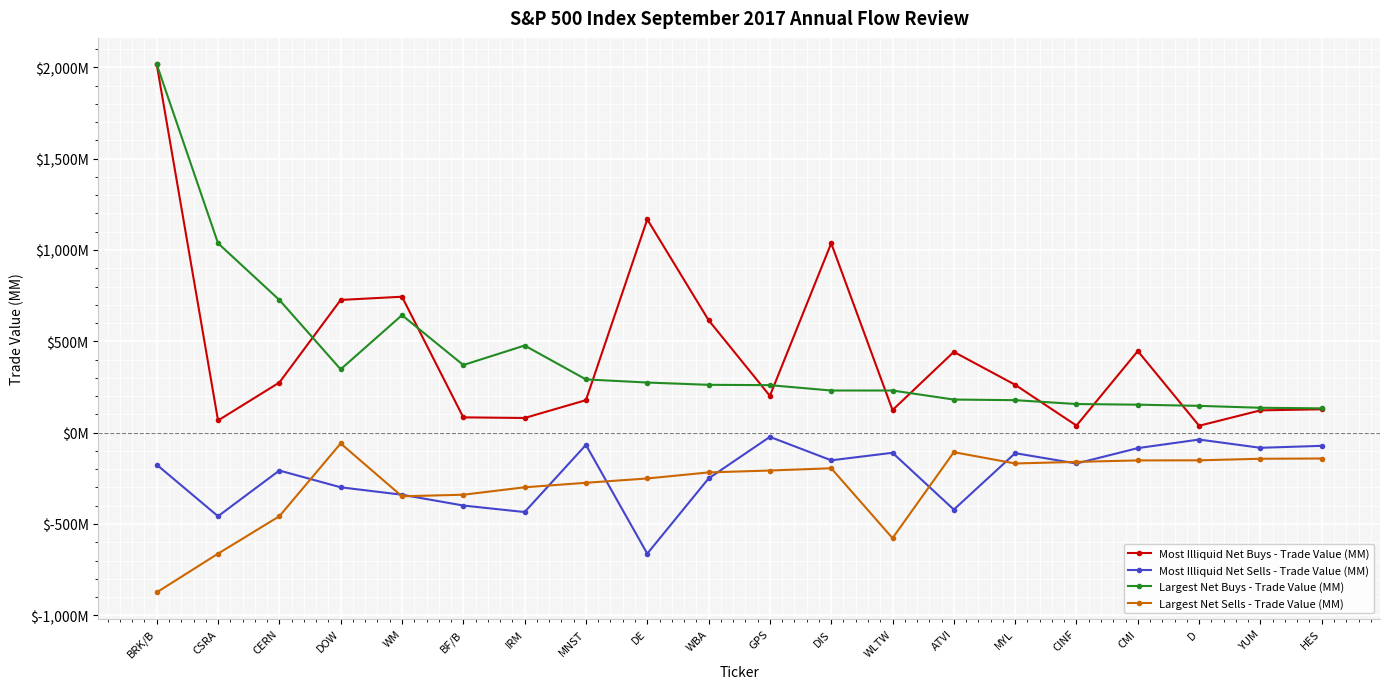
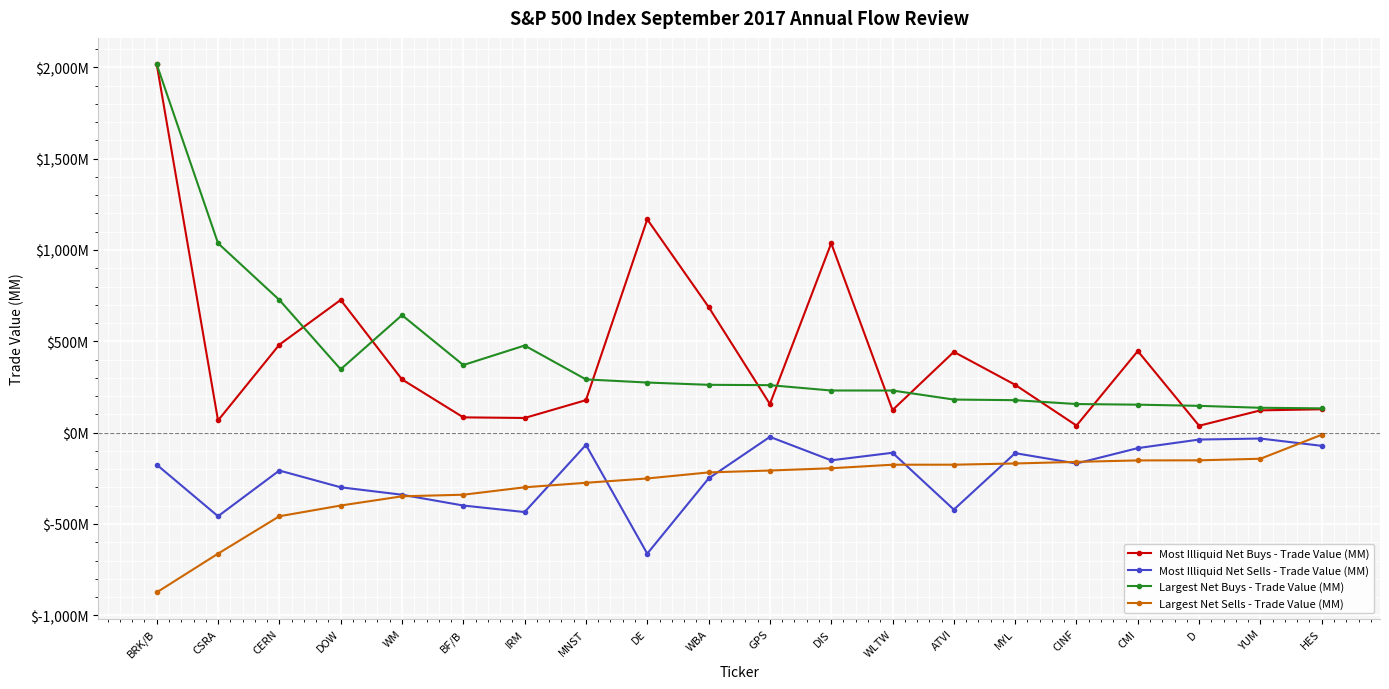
  {
    "Most Illiquid Net Buys - Trade Value (MM)": {
      "CSRA": "$70,000,000",
-     "CERN": "$270,000,000",
+     "CERN": "$480,000,000",
      "DOW": "$730,000,000",
-     "WM": "$740,000,000",
+     "WM": "$290,000,000",
      "BF/B": "$80,000,000",
      "IRM": "$80,000,000",
      "MNST": "$180,000,000",
      "DE": "$1,170,000,000",
-     "WBA": "$620,000,000",
-     "GPS": "$200,000,000",
+     "WBA": "$690,000,000",
+     "GPS": "$160,000,000",
      "DIS": "$1,040,000,000",
      "WLTW": "$120,000,000",
      "ATVI": "$440,000,000",
      "MYL": "$260,000,000",
      "CINF": "$40,000,000",
      "CMI": "$450,000,000",
      "D": "$40,000,000",
      "YUM": "$120,000,000"
    },
    "Most Illiquid Net Sells - Trade Value (MM)": {
      "BRK/B": "$-180,000,000",
      "CSRA": "$-460,000,000",
      "CERN": "$-210,000,000",
      "DOW": "$-300,000,000",
      "BF/B": "$-400,000,000",
      "IRM": "$-430,000,000",
      "MNST": "$-70,000,000",
      "DE": "$-660,000,000",
      "WBA": "$-250,000,000",
      "GPS": "$-20,000,000",
      "DIS": "$-150,000,000",
      "WLTW": "$-110,000,000",
      "ATVI": "$-420,000,000",
      "MYL": "$-110,000,000",
      "CMI": "$-80,000,000",
      "D": "$-40,000,000",
-     "YUM": "$-80,000,000",
+     "YUM": "$-30,000,000",
      "HES": "$-70,000,000"
    },
    "Largest Net Buys - Trade Value (MM)": {
      "CSRA": "$1,040,000,000",
      "CERN": "$730,000,000",
      "DOW": "$350,000,000",
      "WM": "$640,000,000",
      "BF/B": "$370,000,000",
      "IRM": "$480,000,000",
      "MNST": "$290,000,000",
      "DE": "$270,000,000",
      "WBA": "$260,000,000",
      "GPS": "$260,000,000",
      "DIS": "$230,000,000",
      "WLTW": "$230,000,000",
      "ATVI": "$180,000,000",
      "MYL": "$180,000,000",
      "CINF": "$160,000,000",
      "CMI": "$150,000,000",
      "D": "$150,000,000",
      "YUM": "$140,000,000"
    },
    "Largest Net Sells - Trade Value (MM)": {
      "BRK/B": "$-870,000,000",
      "CSRA": "$-660,000,000",
      "CERN": "$-460,000,000",
-     "DOW": "$-60,000,000",
+     "DOW": "$-400,000,000",
      "BF/B": "$-340,000,000",
      "IRM": "$-300,000,000",
      "MNST": "$-270,000,000",
      "DE": "$-250,000,000",
      "WBA": "$-220,000,000",
      "GPS": "$-210,000,000",
      "DIS": "$-190,000,000",
-     "WLTW": "$-580,000,000",
-     "ATVI": "$-110,000,000",
+     "WLTW": "$-180,000,000",
+     "ATVI": "$-180,000,000",
      "MYL": "$-170,000,000",
      "CMI": "$-150,000,000",
      "D": "$-150,000,000",
      "YUM": "$-140,000,000",
-     "HES": "$-140,000,000"
+     "HES": "$-10,000,000"
    }
  }
